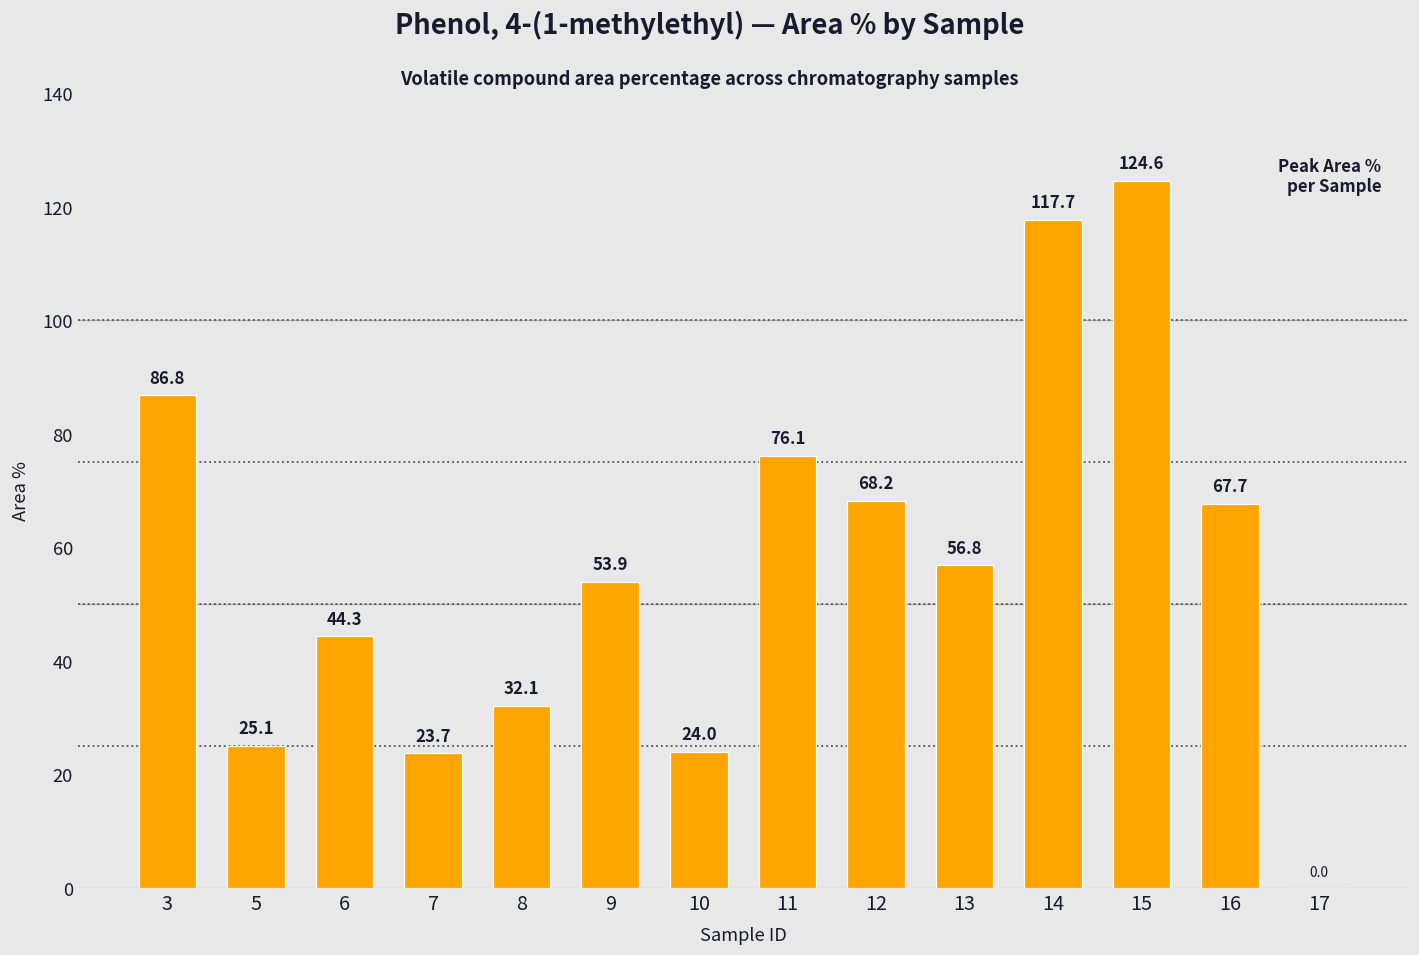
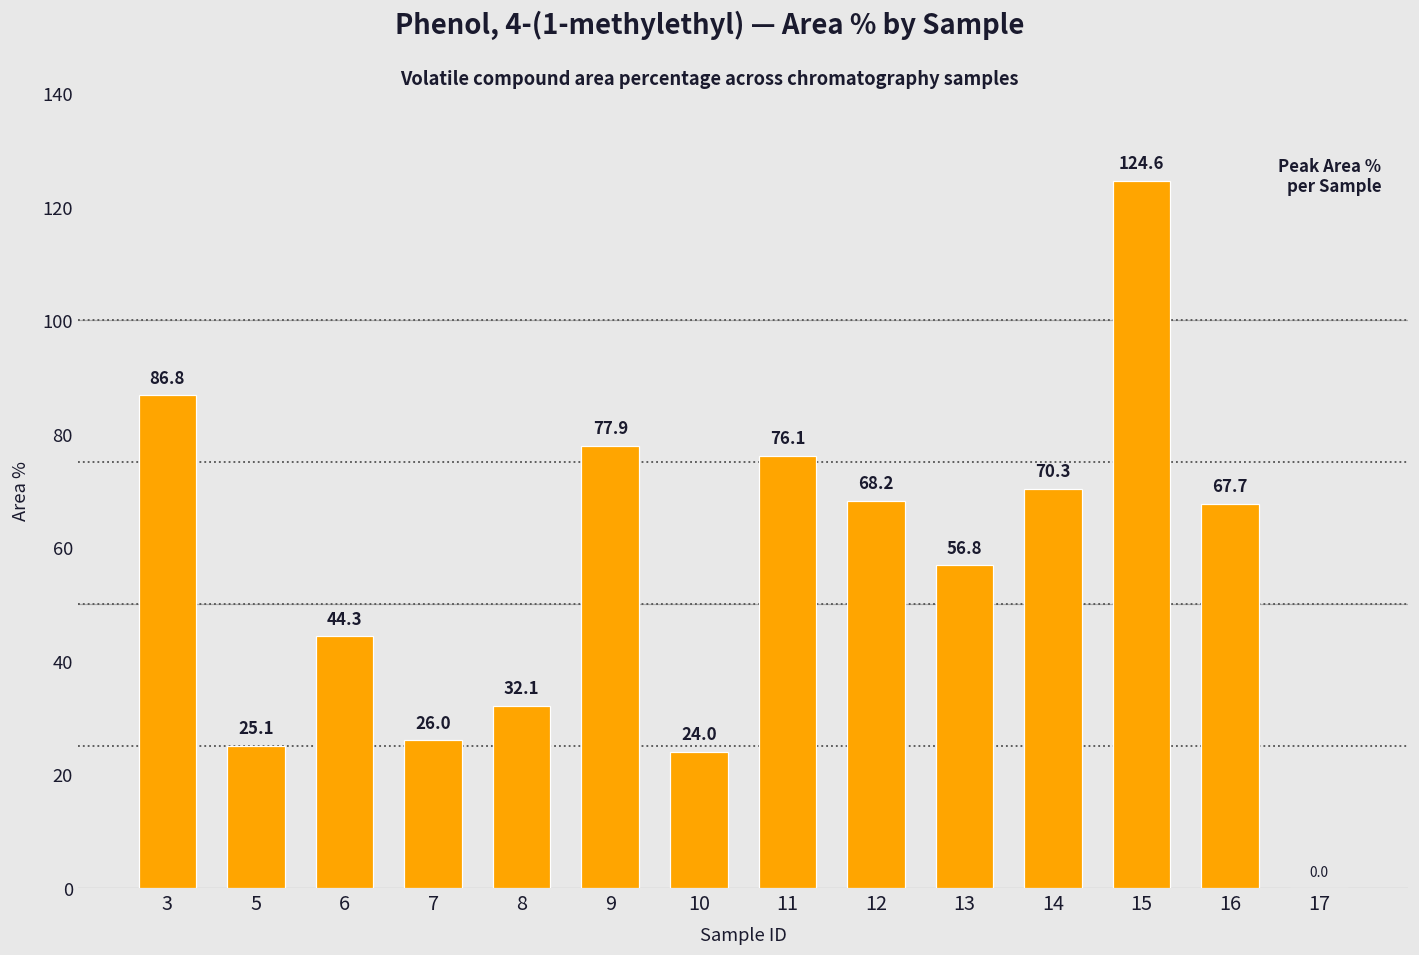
  {
    "3": 86.8,
    "5": 25.1,
    "6": 44.3,
-   "7": 23.7,
+   "7": 26.0,
    "8": 32.1,
-   "9": 53.9,
+   "9": 77.9,
    "10": 24.0,
    "11": 76.1,
    "12": 68.2,
    "13": 56.8,
-   "14": 117.7,
+   "14": 70.3,
    "15": 124.6,
    "16": 67.7,
    "17": 0.0
  }
